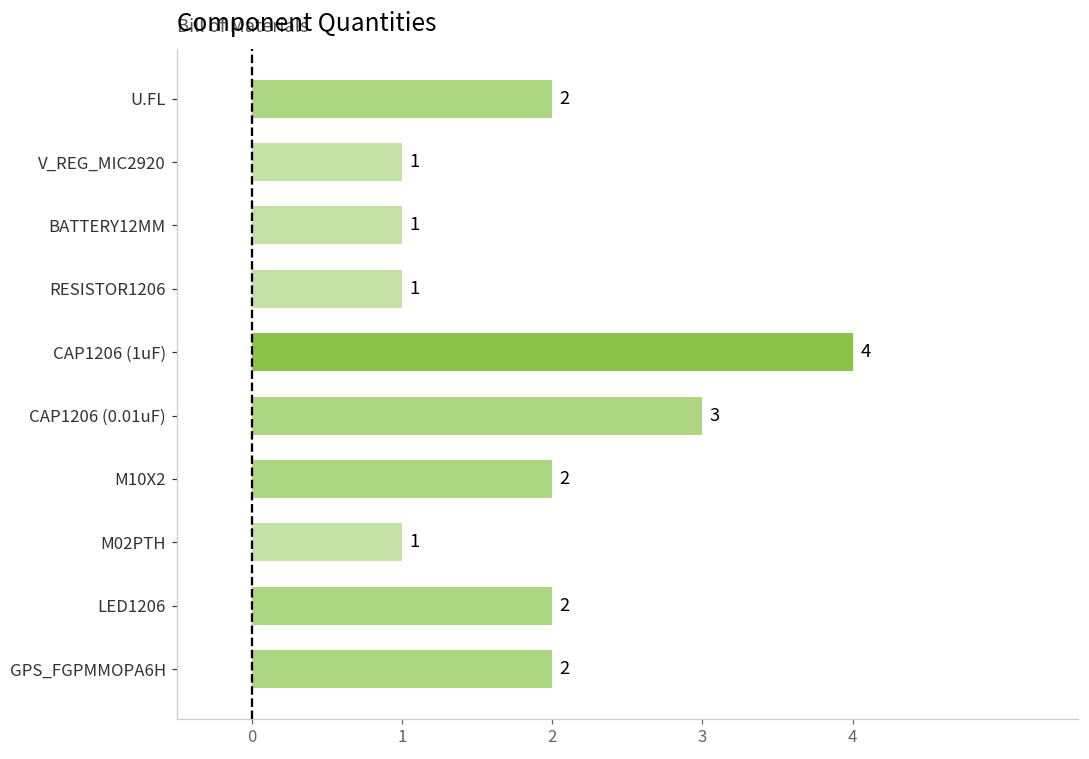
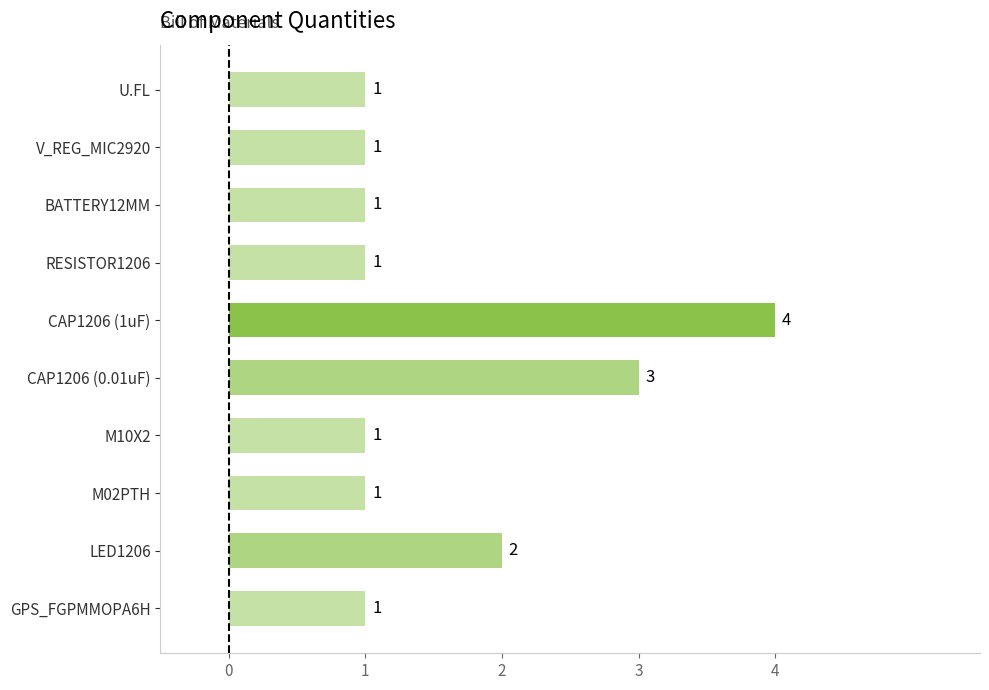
  {
-   "U.FL": 2,
+   "U.FL": 1,
    "V_REG_MIC2920": 1,
    "BATTERY12MM": 1,
    "RESISTOR1206": 1,
    "CAP1206 (1uF)": 4,
    "CAP1206 (0.01uF)": 3,
-   "M10X2": 2,
+   "M10X2": 1,
    "M02PTH": 1,
    "LED1206": 2,
-   "GPS_FGPMMOPA6H": 2
+   "GPS_FGPMMOPA6H": 1
  }
